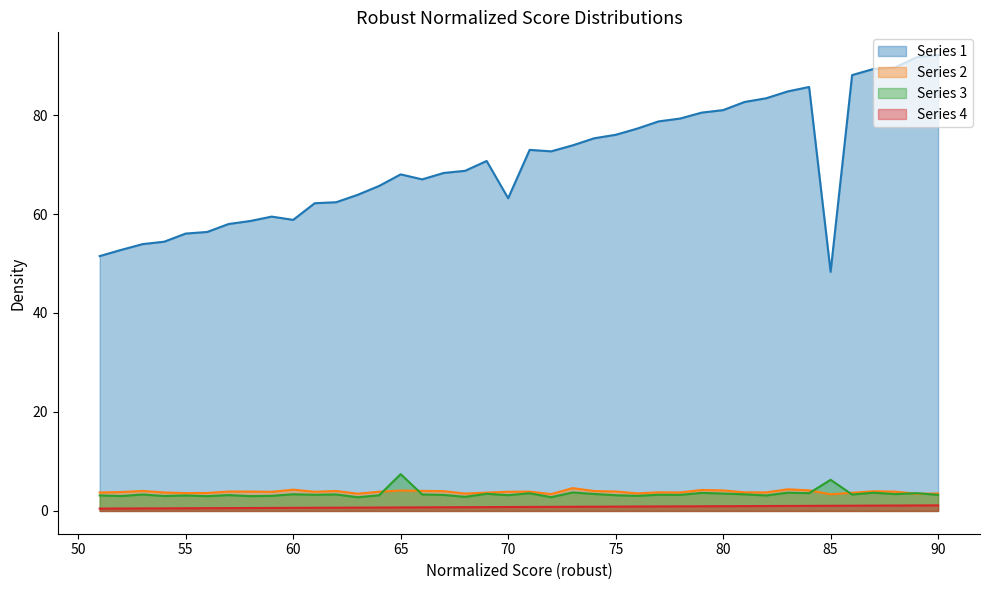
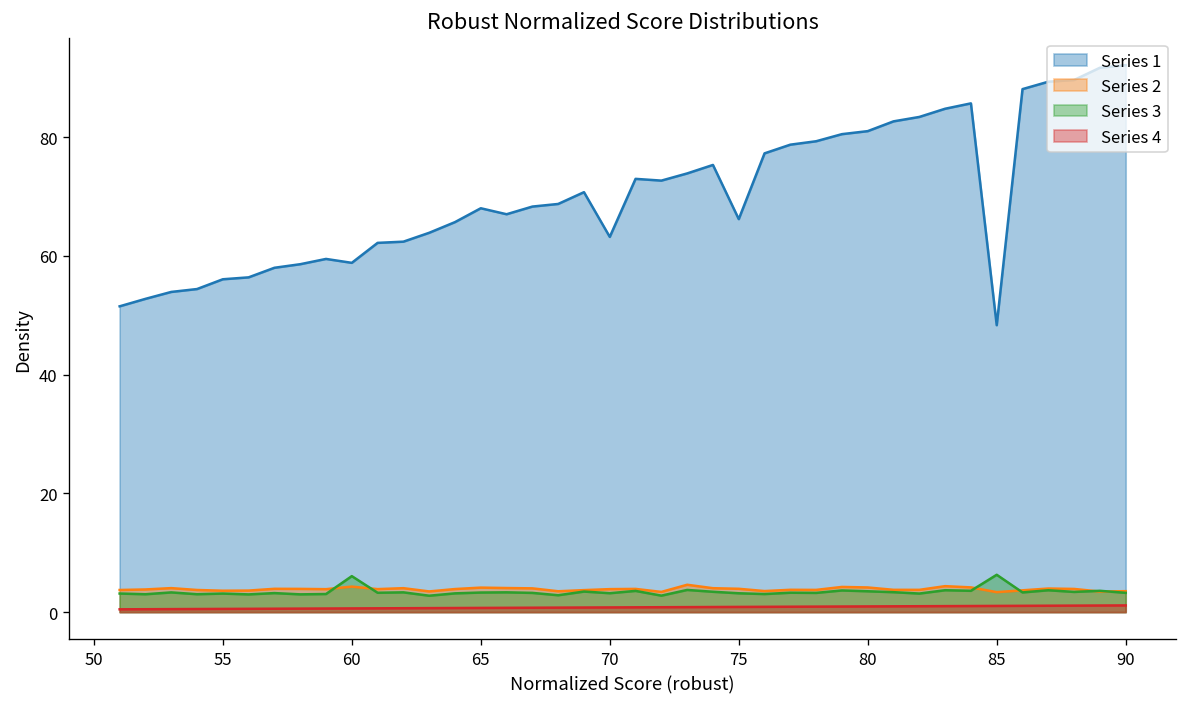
  {
    "Series 1": {
      "55": 56,
      "60": 59,
      "65": 68,
      "70": 63,
-     "75": 76,
+     "75": 66,
      "80": 81,
      "85": 48
    },
    "Series 3": {
-     "60": 3,
-     "65": 7,
+     "60": 6,
+     "65": 3,
      "70": 3,
      "75": 3,
      "80": 4,
      "85": 6
    }
  }
